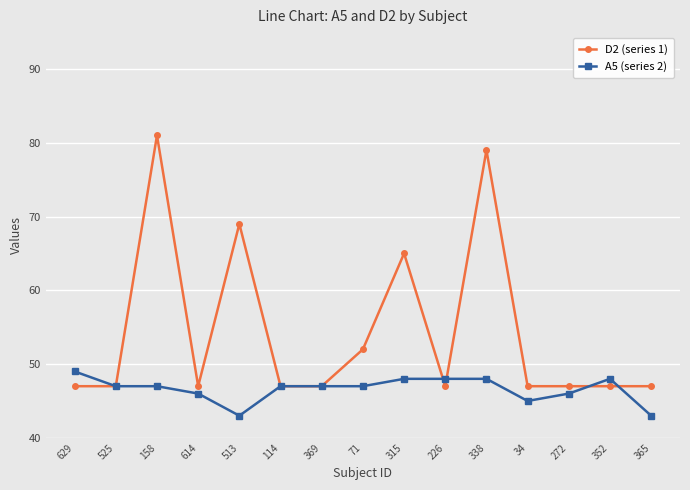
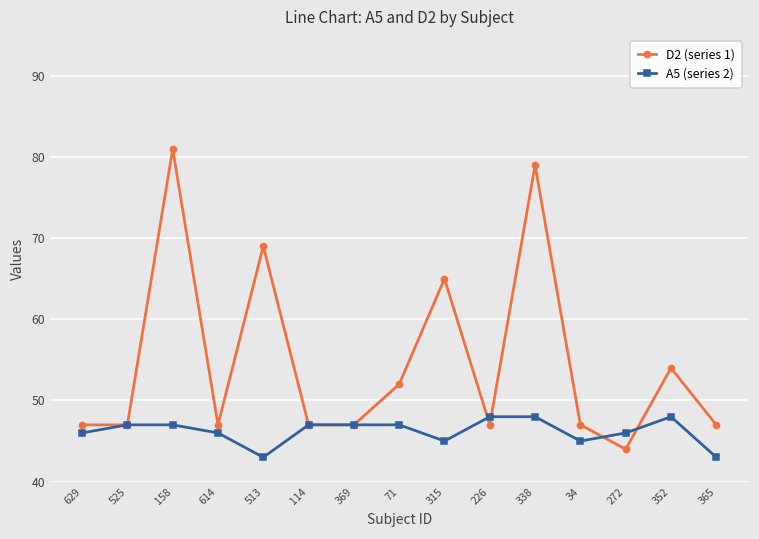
  {
    "D2 (series 1)": {
      "629": 47,
      "158": 81,
      "614": 47,
      "513": 69,
      "71": 52,
      "315": 65,
      "226": 47,
      "338": 79,
      "34": 47,
-     "272": 47,
-     "352": 47,
+     "272": 44,
+     "352": 54,
      "365": 47
    },
    "A5 (series 2)": {
-     "629": 49,
+     "629": 46,
      "158": 47,
      "614": 46,
      "513": 43,
      "71": 47,
-     "315": 48,
+     "315": 45,
      "226": 48,
      "338": 48,
      "34": 45,
      "272": 46,
      "352": 48,
      "365": 43
    }
  }
